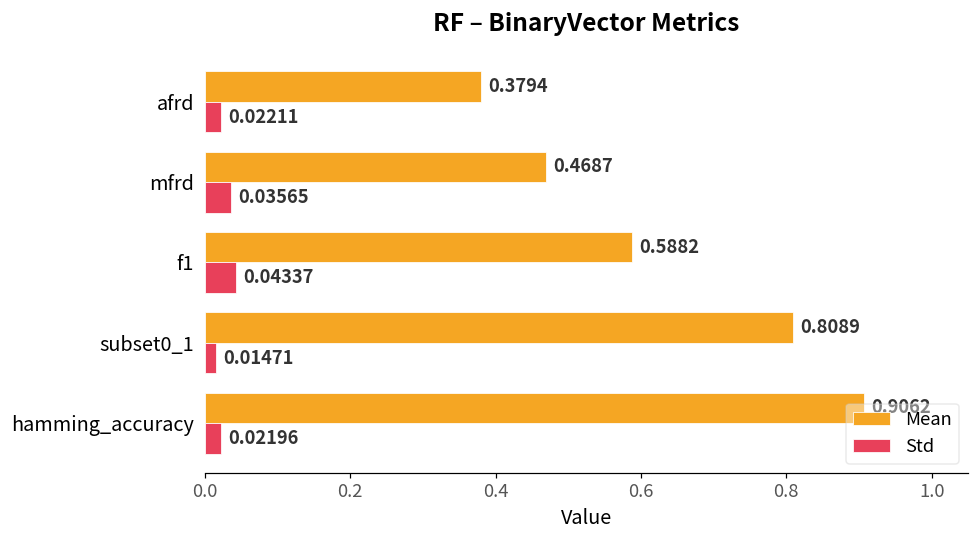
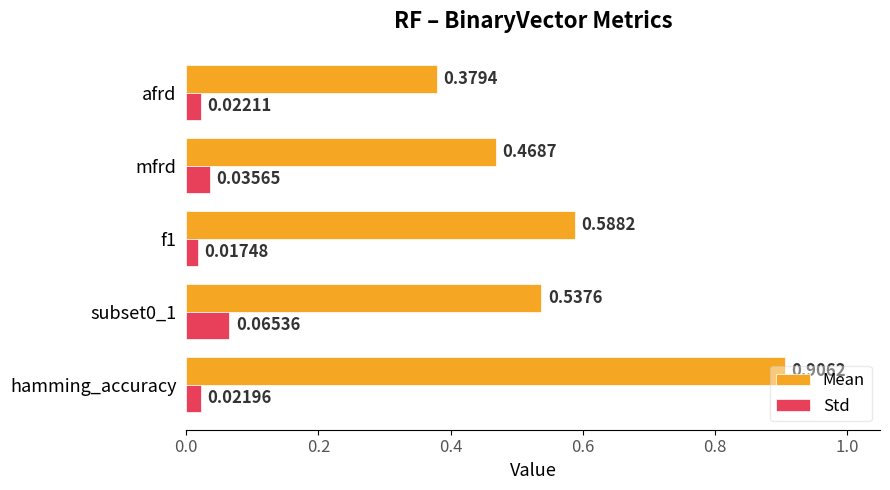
  {
    "Mean": {
      "afrd": 0.3794,
      "mfrd": 0.4687,
      "f1": 0.5882,
-     "subset0_1": 0.8089
+     "subset0_1": 0.5376
    },
    "Std": {
      "afrd": 0.02211,
      "mfrd": 0.03565,
-     "f1": 0.04337,
-     "subset0_1": 0.01471,
+     "f1": 0.01748,
+     "subset0_1": 0.06536,
      "hamming_accuracy": 0.02196
    }
  }
